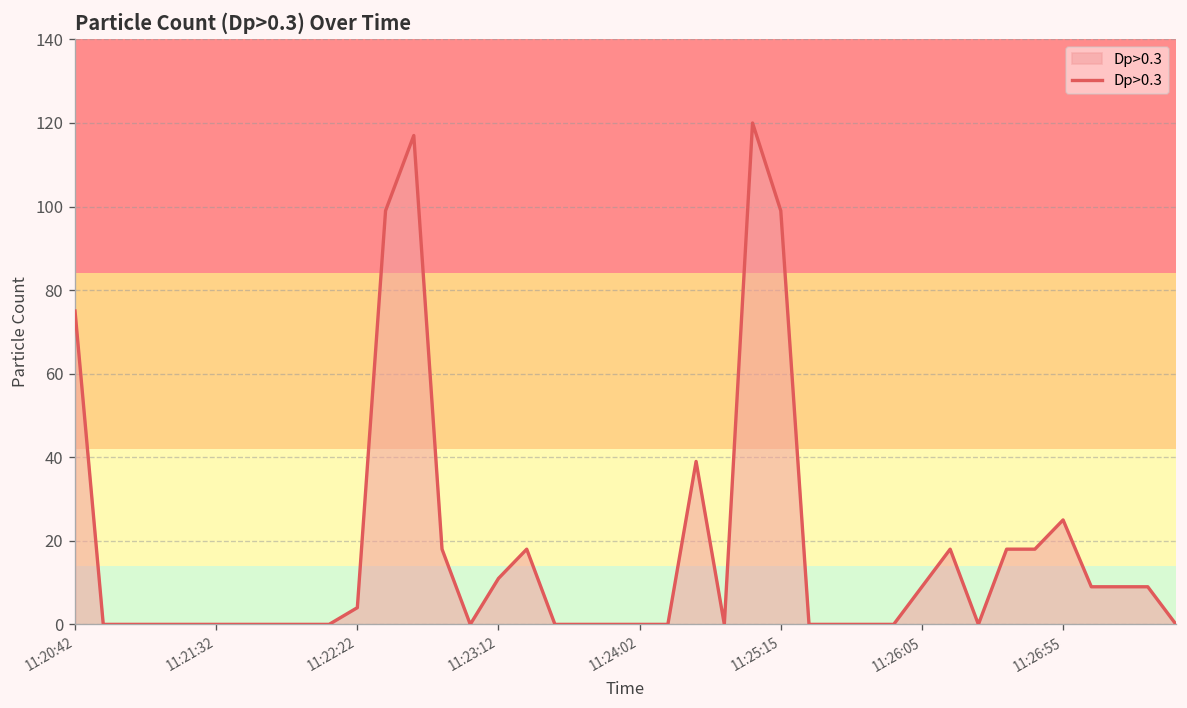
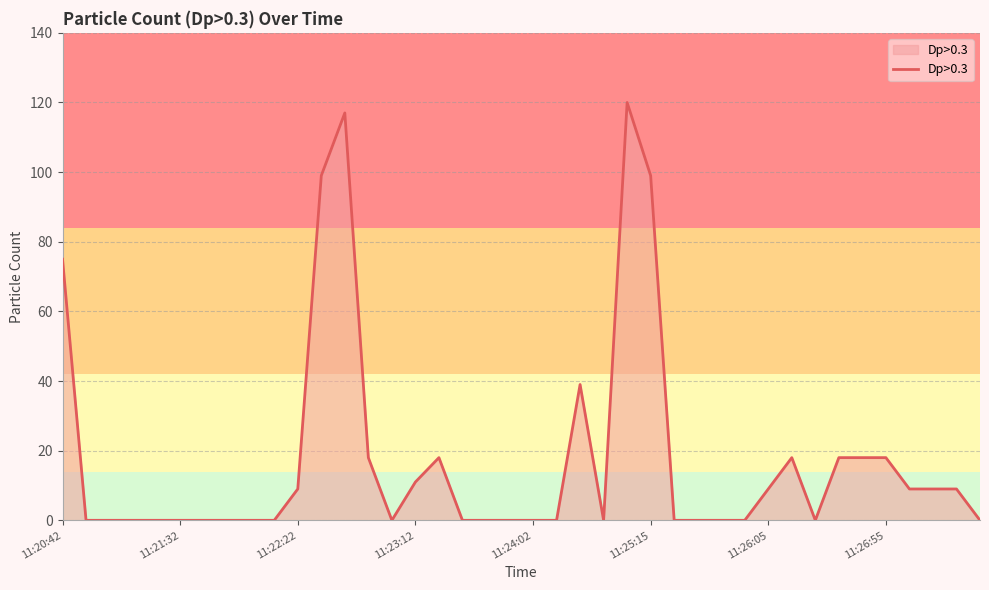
  {
    "11:20:42": 75,
    "11:21:32": 0,
-   "11:22:22": 4,
+   "11:22:22": 9,
    "11:23:12": 11,
    "11:24:02": 0,
    "11:25:15": 99,
    "11:26:05": 9,
-   "11:26:55": 25
+   "11:26:55": 18
  }
